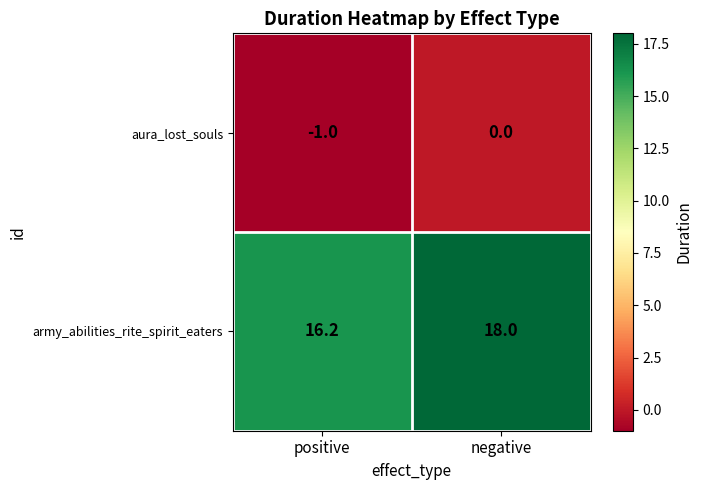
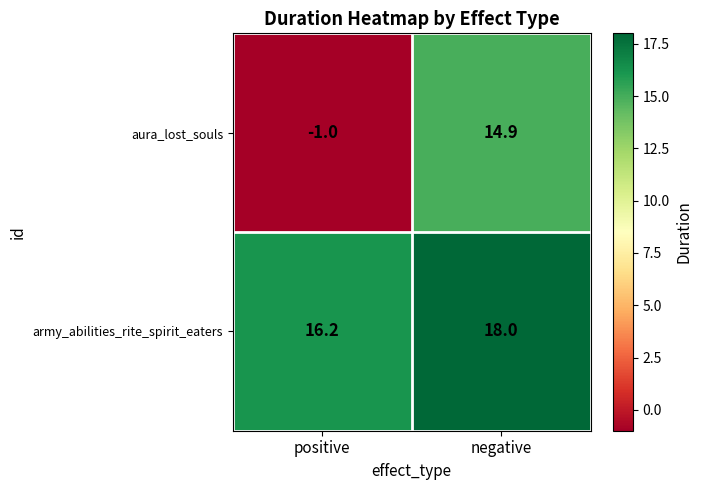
  {
    "aura_lost_souls": {
      "positive": -1.0,
-     "negative": 0.0
+     "negative": 14.9
    },
    "army_abilities_rite_spirit_eaters": {
      "positive": 16.2,
      "negative": 18.0
    }
  }
